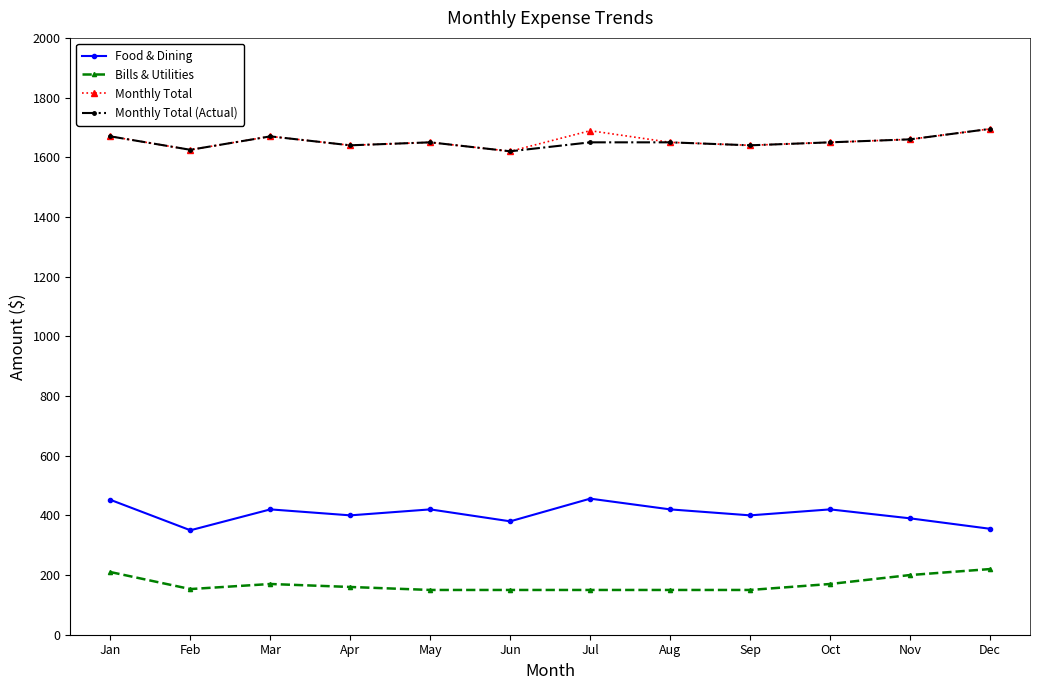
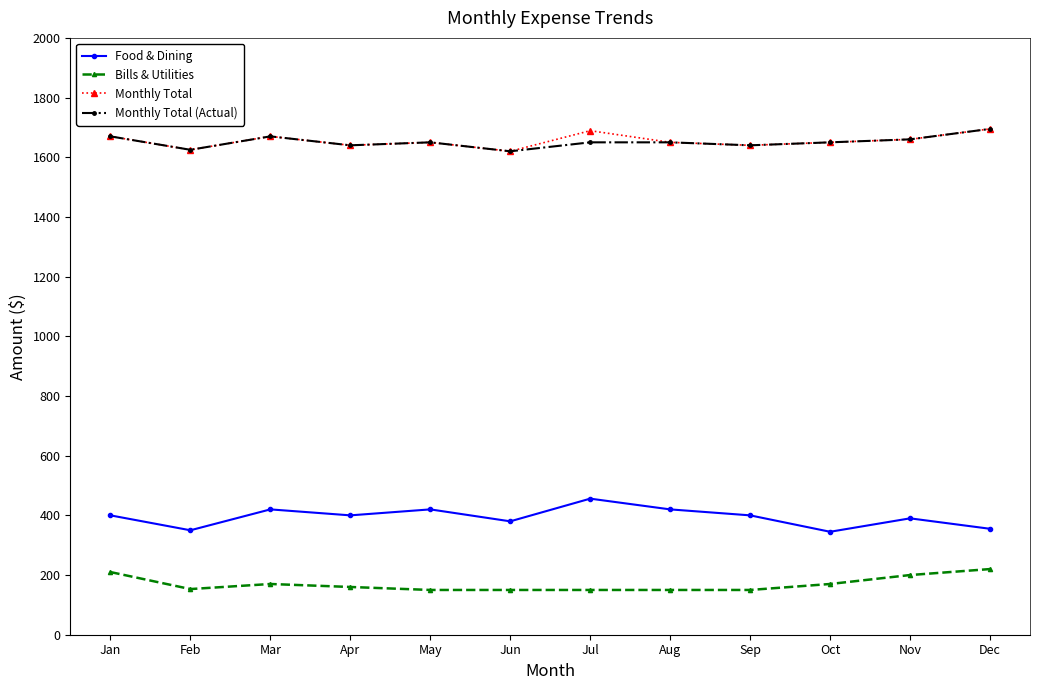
  {
    "Food & Dining": {
-     "Jan": 450,
+     "Jan": 400,
      "Feb": 350,
      "Mar": 420,
      "Apr": 400,
      "May": 420,
      "Jun": 380,
      "Jul": 460,
      "Aug": 420,
      "Sep": 400,
-     "Oct": 420,
+     "Oct": 350,
      "Nov": 390,
      "Dec": 360
    },
    "Bills & Utilities": {
      "Jan": 210,
      "Feb": 150,
      "Mar": 170,
      "Apr": 160,
      "May": 150,
      "Jun": 150,
      "Jul": 150,
      "Aug": 150,
      "Sep": 150,
      "Oct": 170,
      "Nov": 200,
      "Dec": 220
    },
    "Monthly Total": {
      "Jul": 1690
    },
    "Monthly Total (Actual)": {
      "Jul": 1650
    }
  }
